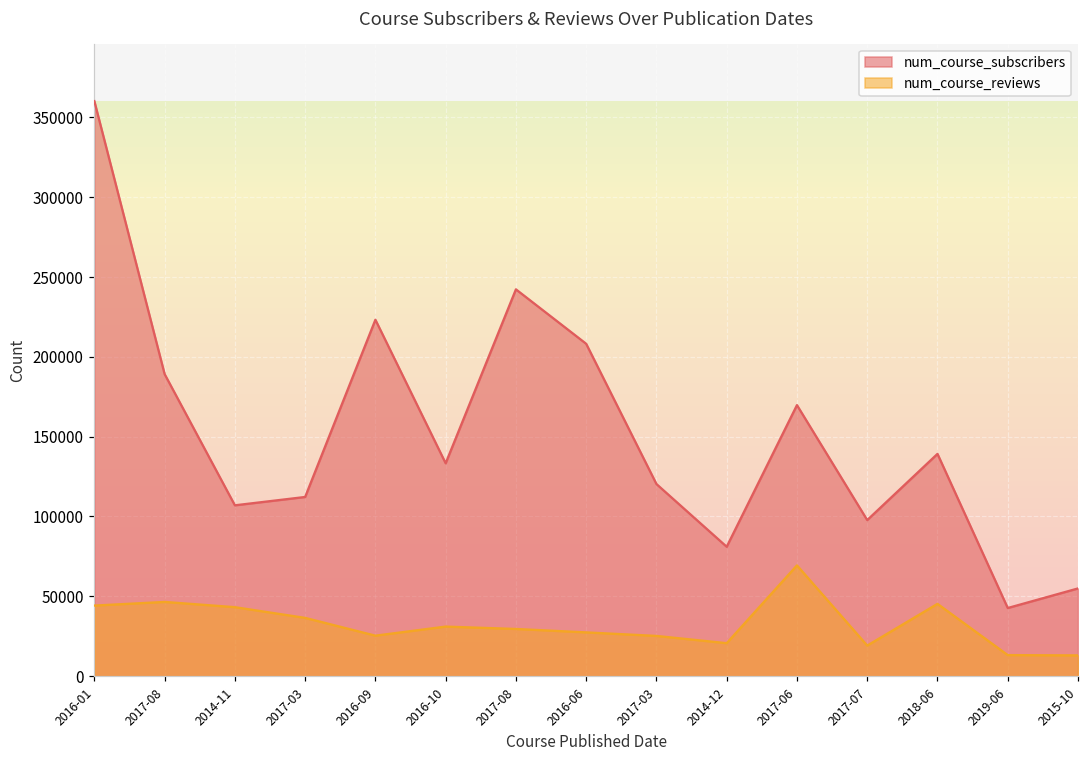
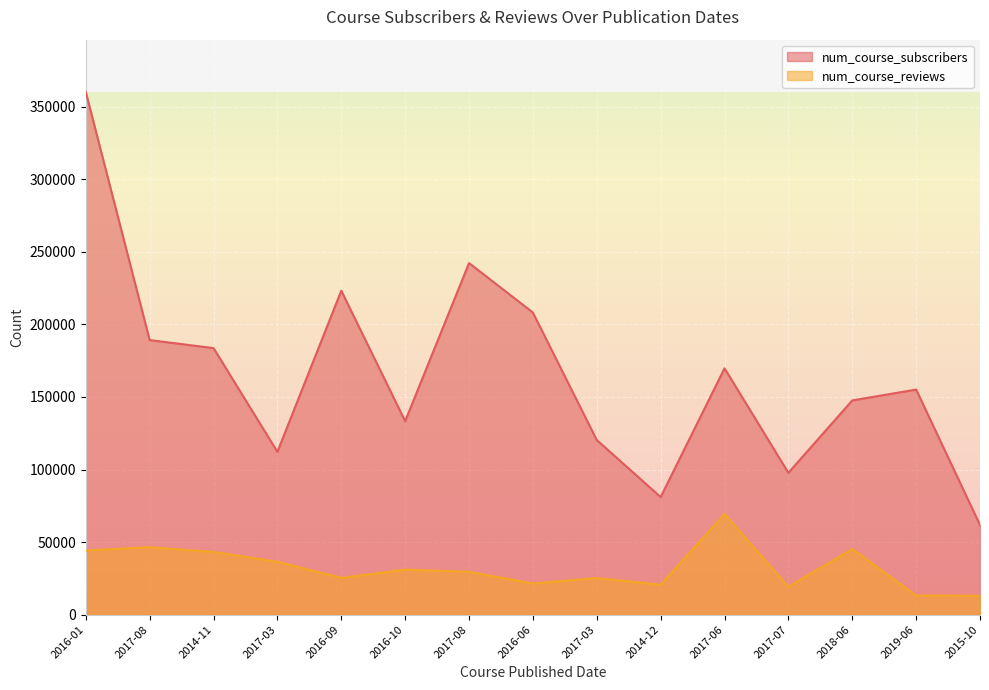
  {
    "num_course_subscribers": {
      "2016-01": 360000,
-     "2014-11": 107000,
+     "2014-11": 184000,
      "2016-09": 223000,
      "2016-10": 133000,
      "2016-06": 208000,
      "2014-12": 81000,
      "2017-06": 170000,
      "2017-07": 98000,
-     "2018-06": 139000,
-     "2019-06": 43000,
-     "2015-10": 55000
+     "2018-06": 148000,
+     "2019-06": 155000,
+     "2015-10": 62000
    },
    "num_course_reviews": {
      "2016-01": 44000,
      "2014-11": 43000,
      "2016-09": 25000,
      "2016-10": 31000,
-     "2016-06": 27000,
+     "2016-06": 21000,
      "2014-12": 21000,
      "2017-06": 69000,
      "2017-07": 19000,
      "2018-06": 45000,
      "2019-06": 13000,
      "2015-10": 13000
    }
  }
